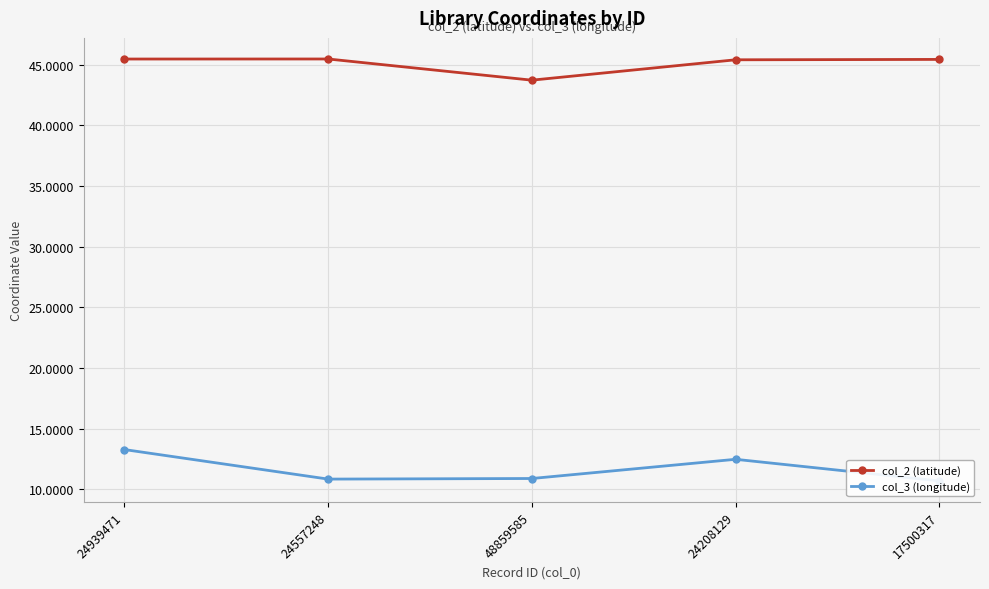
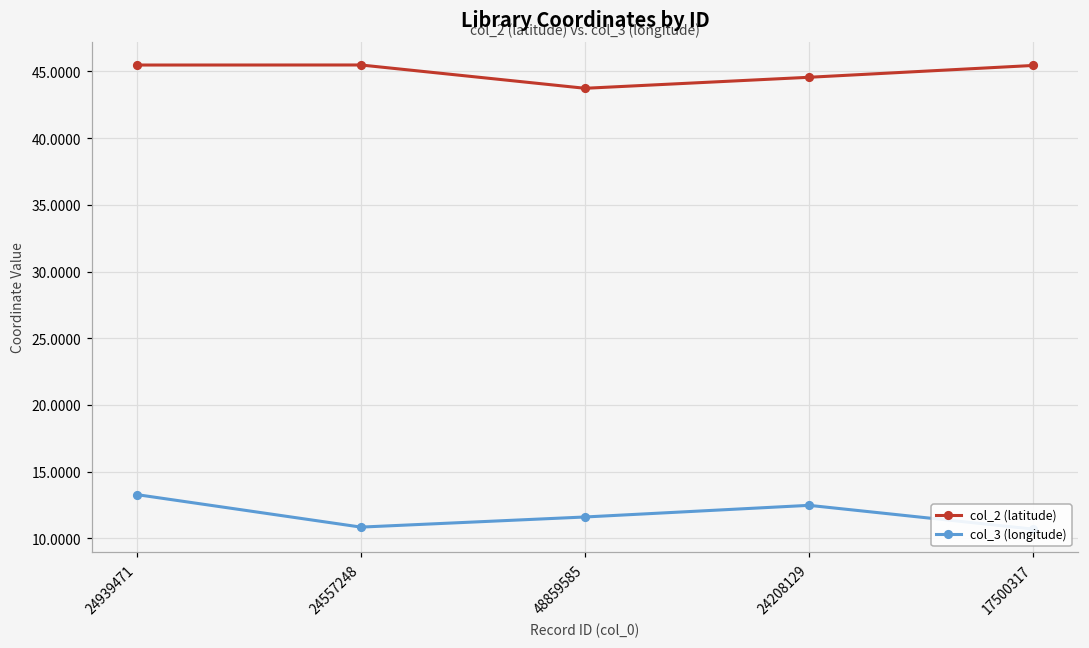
  {
    "col_2 (latitude)": {
      "24939471": 45.5,
      "24557248": 45.5,
      "48859585": 43.7,
-     "24208129": 45.4,
+     "24208129": 44.6,
      "17500317": 45.4
    },
    "col_3 (longitude)": {
      "24939471": 13.3,
      "24557248": 10.8,
-     "48859585": 10.9,
+     "48859585": 11.6,
      "24208129": 12.5
    }
  }
